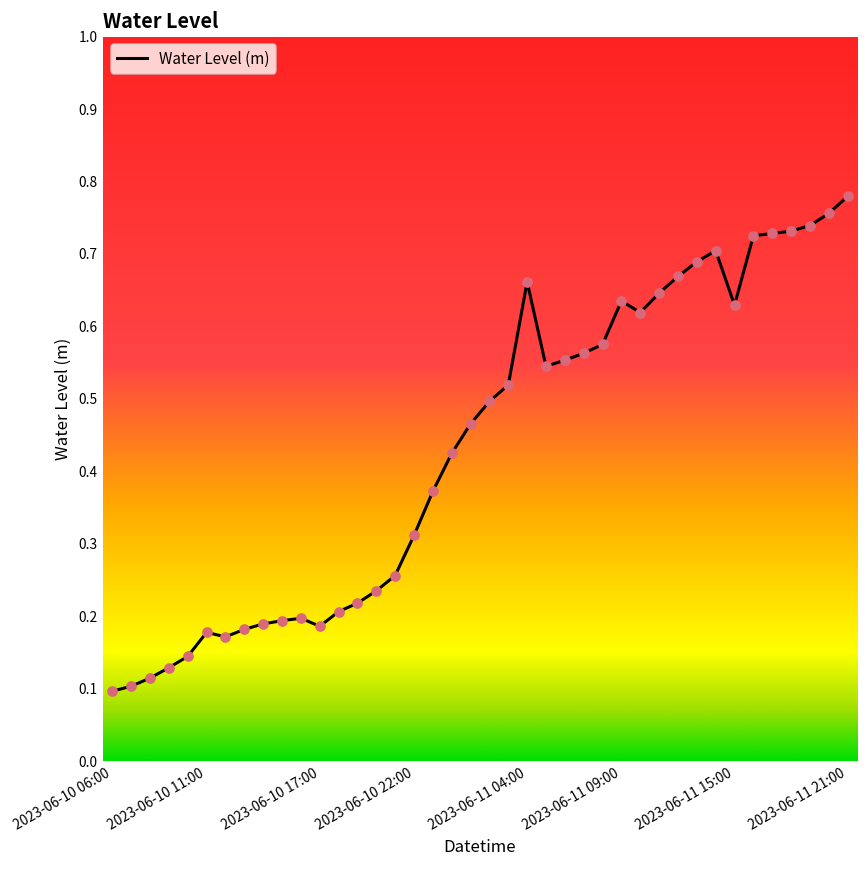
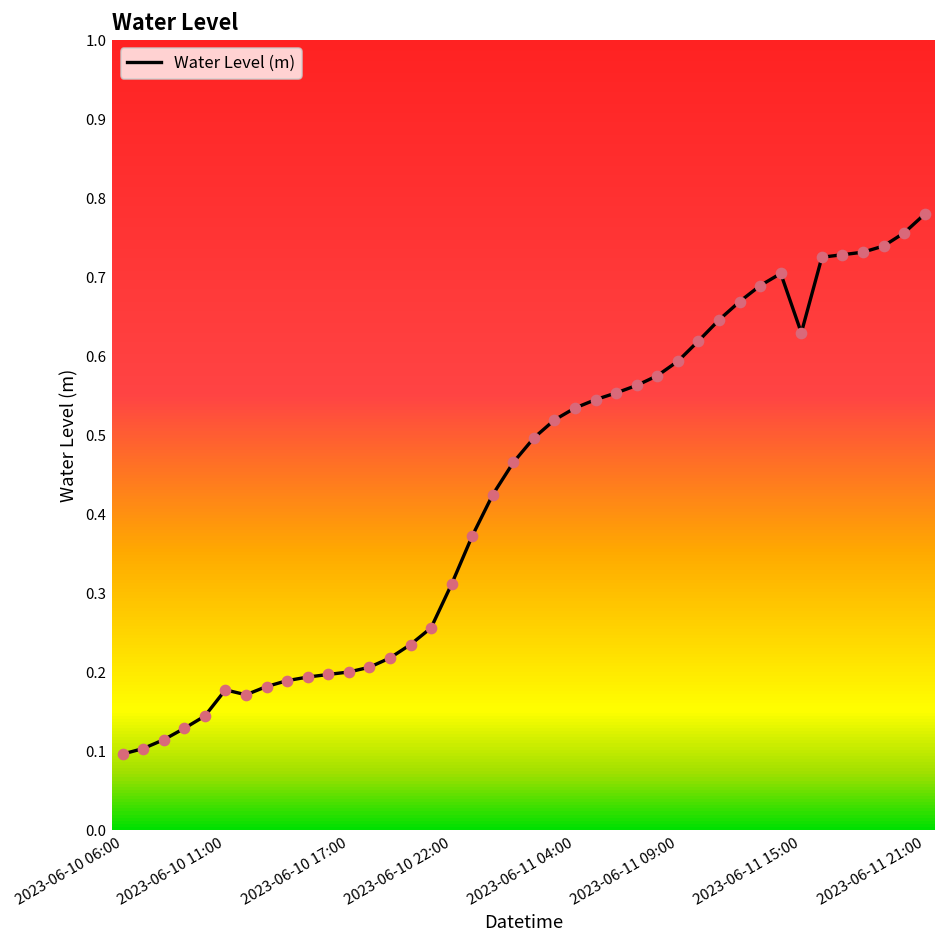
  {
    "2023-06-10 06:00": 0.10,
    "2023-06-10 11:00": 0.18,
-   "2023-06-10 17:00": 0.19,
+   "2023-06-10 17:00": 0.20,
    "2023-06-10 22:00": 0.31,
-   "2023-06-11 04:00": 0.66,
-   "2023-06-11 09:00": 0.64,
+   "2023-06-11 04:00": 0.53,
+   "2023-06-11 09:00": 0.59,
    "2023-06-11 15:00": 0.63,
    "2023-06-11 21:00": 0.78
  }
